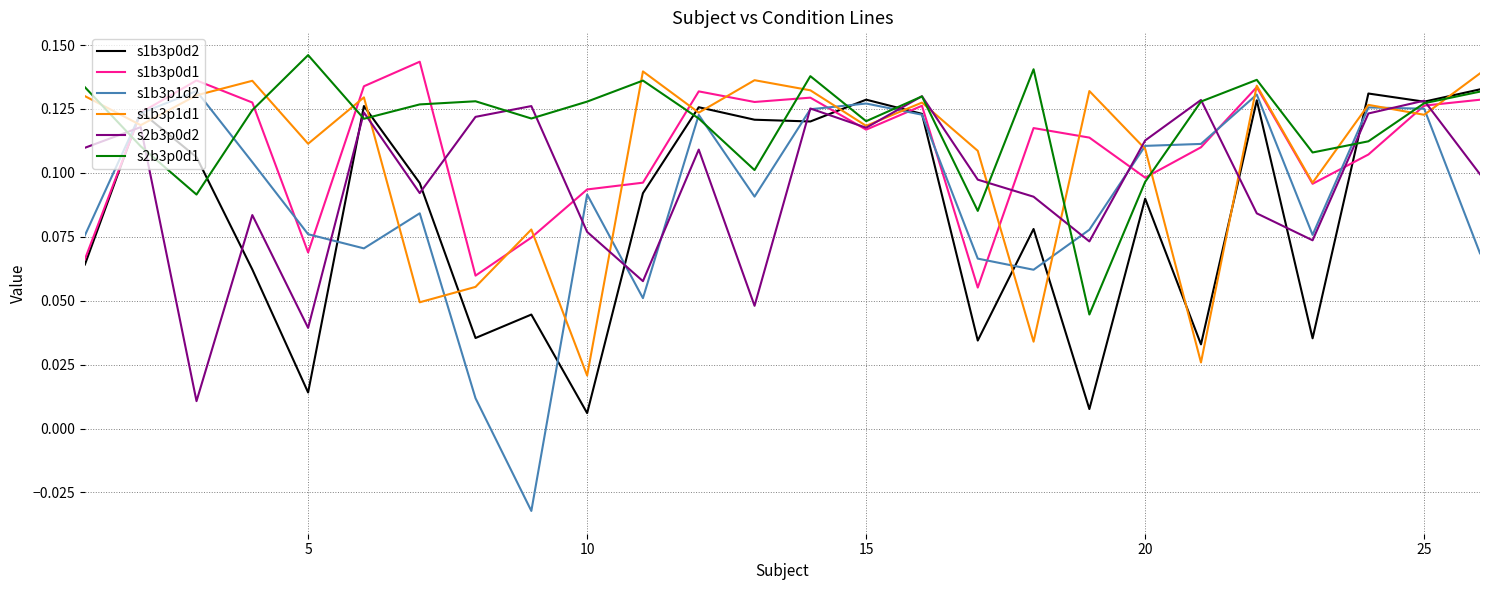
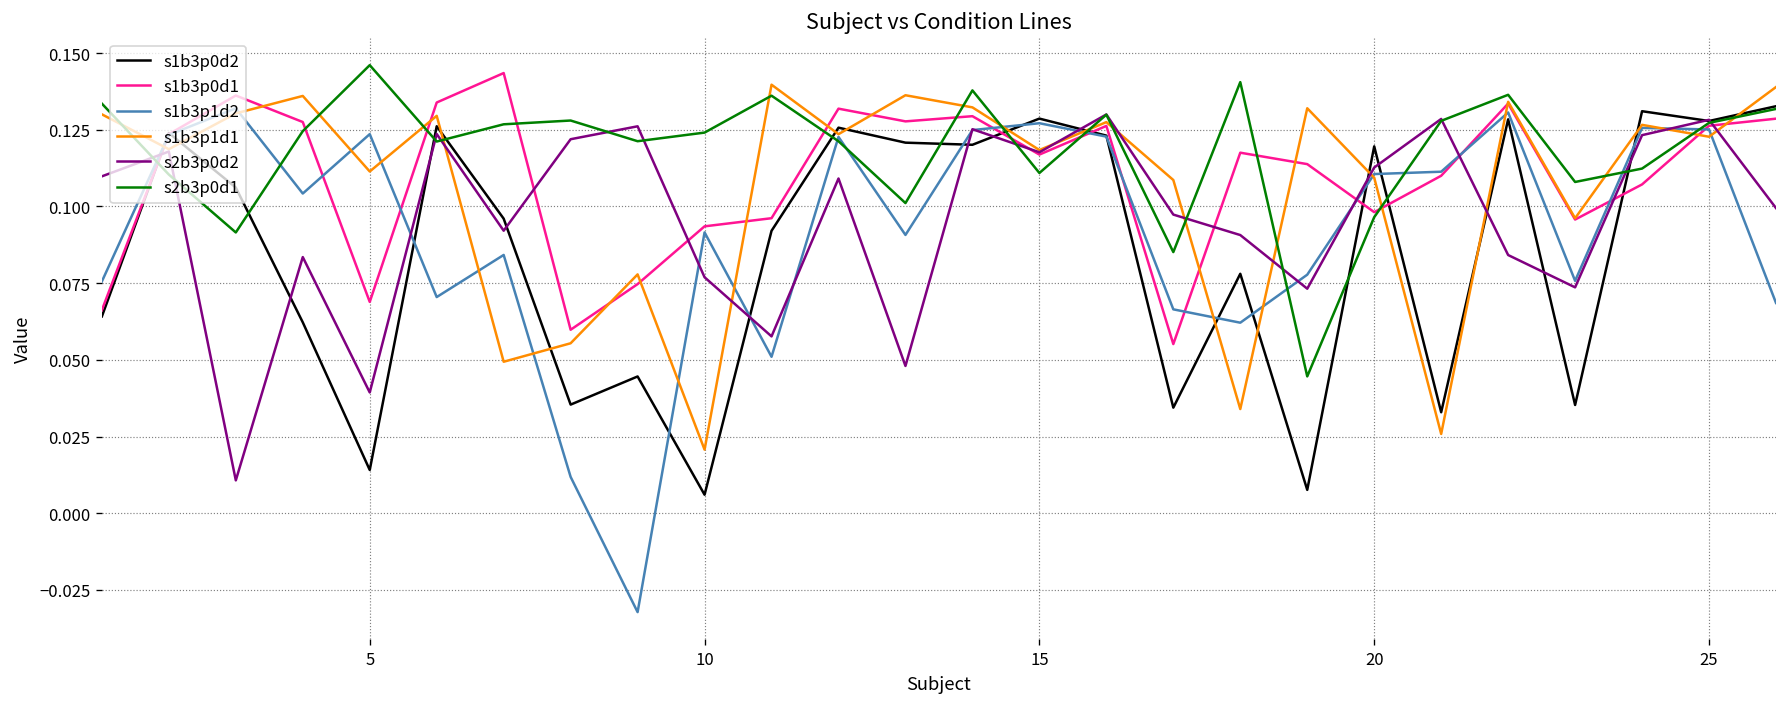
  {
    "s1b3p0d2": {
      "5": 0.014,
      "10": 0.006,
      "15": 0.129,
-     "20": 0.090
+     "20": 0.120
    },
    "s1b3p0d1": {
      "5": 0.069,
      "10": 0.094,
      "20": 0.098
    },
    "s1b3p1d2": {
-     "5": 0.076,
+     "5": 0.124,
      "10": 0.092,
      "15": 0.127,
      "20": 0.111,
      "25": 0.125
    },
    "s1b3p1d1": {
      "5": 0.111,
      "10": 0.021,
      "20": 0.109,
      "25": 0.123
    },
    "s2b3p0d2": {
      "5": 0.039,
      "10": 0.077,
      "20": 0.113
    },
    "s2b3p0d1": {
      "5": 0.146,
-     "10": 0.128,
-     "15": 0.120,
+     "10": 0.124,
+     "15": 0.111,
      "20": 0.097
    }
  }
